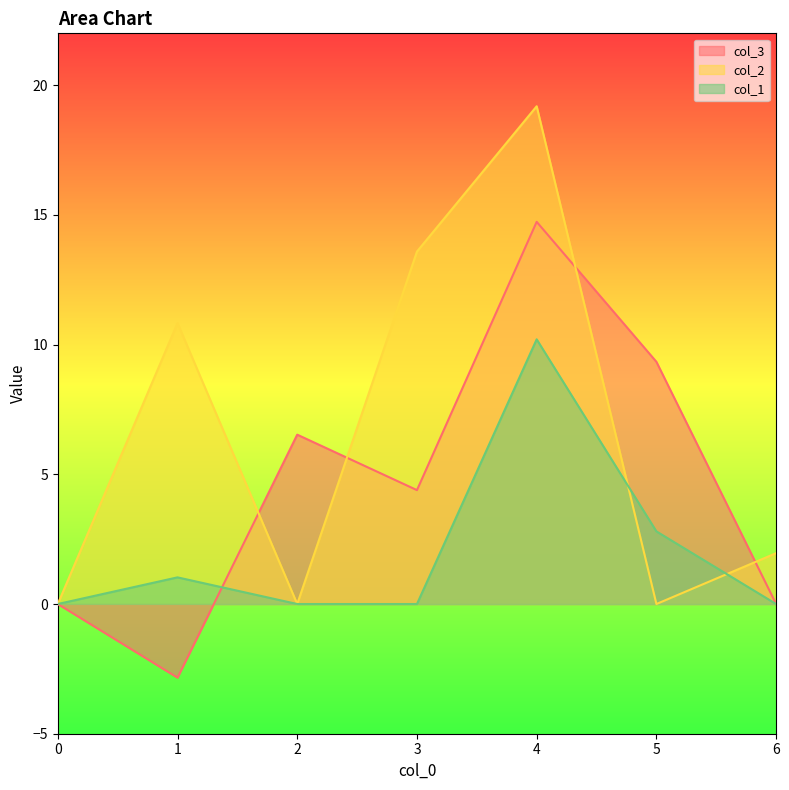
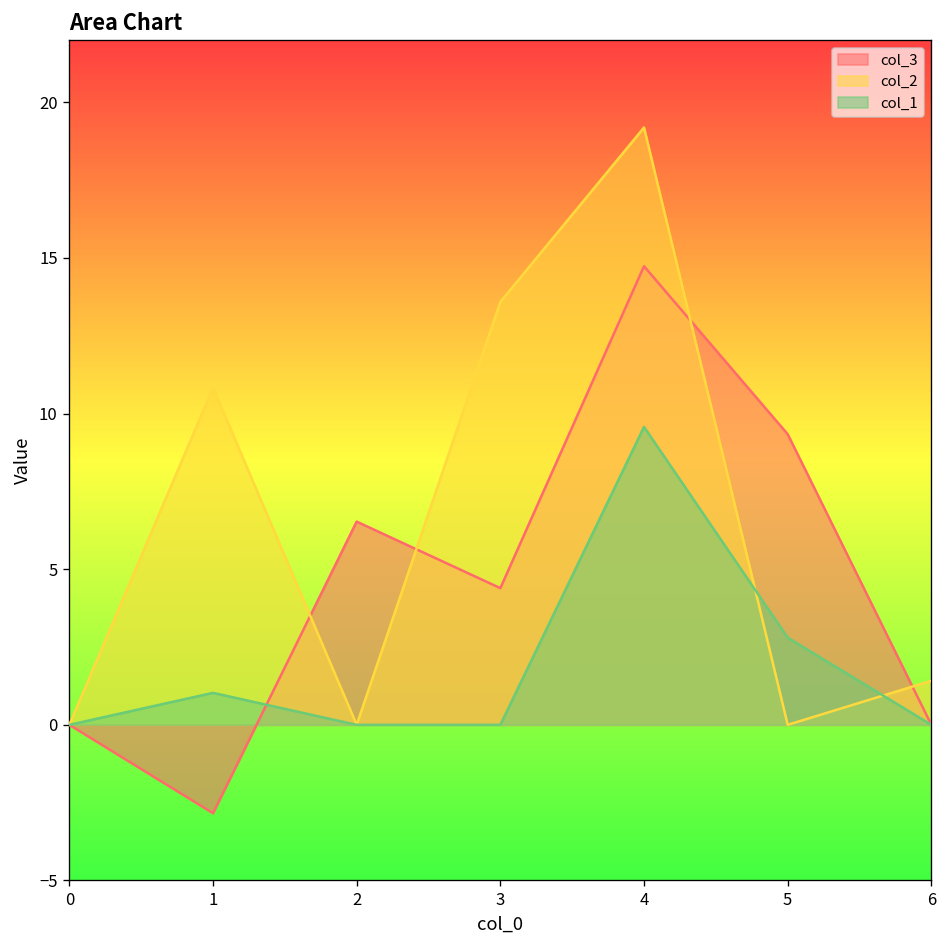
  {
    "col_2": {
      "1": 10.8,
      "3": 13.6,
      "4": 19.2,
      "5": 0.0,
-     "6": 2.0
+     "6": 1.4
    },
    "col_1": {
      "1": 1.0,
      "3": 0.0,
-     "4": 10.2,
+     "4": 9.6,
      "5": 2.8
    }
  }
